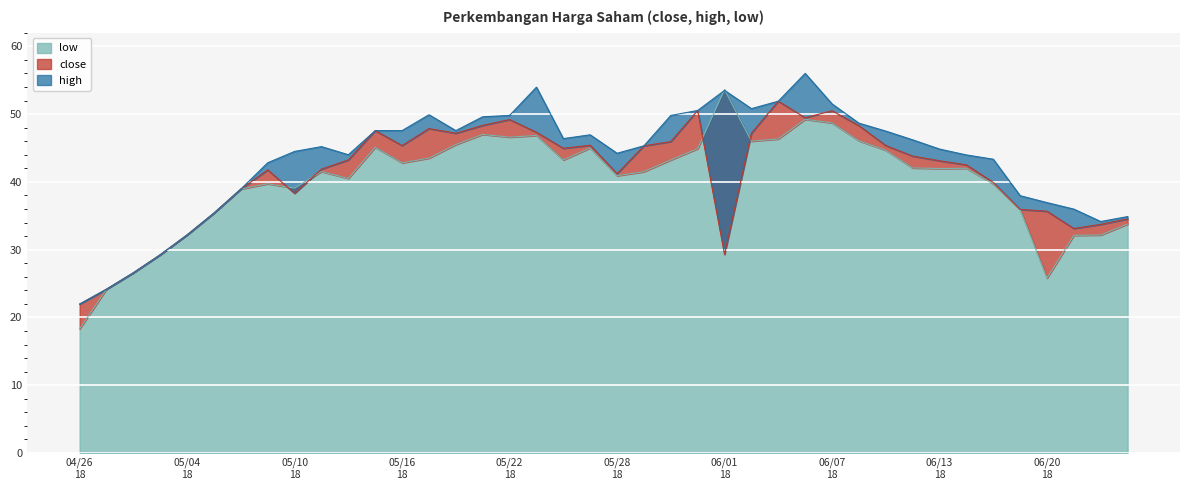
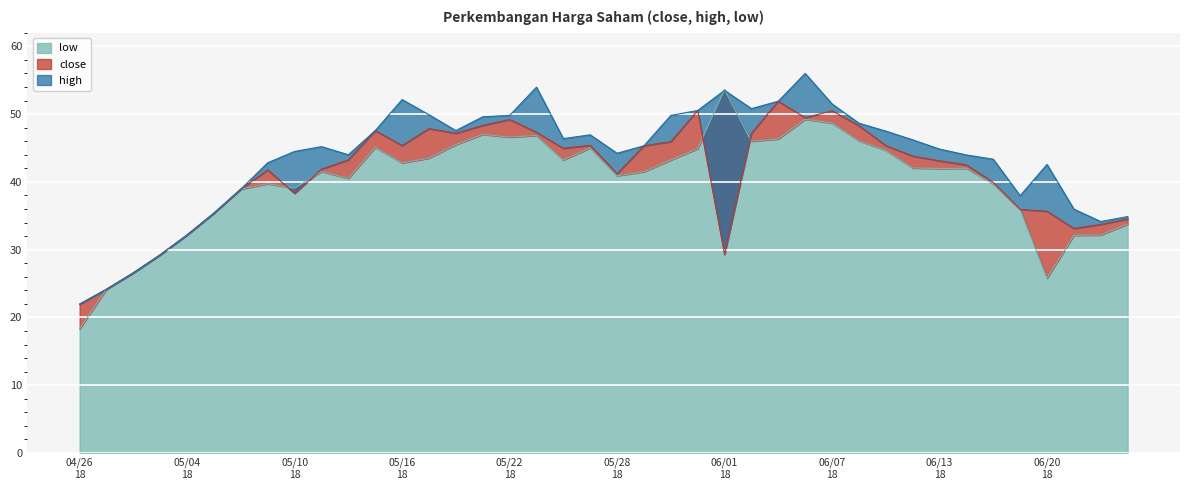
  {
    "low": {
      "04/26 18": 18,
      "05/16 18": 43,
      "05/22 18": 47,
      "06/07 18": 49,
      "06/13 18": 42,
      "06/20 18": 26
    },
    "high": {
      "05/10 18": 44,
-     "05/16 18": 48,
+     "05/16 18": 52,
      "05/22 18": 50,
      "05/28 18": 44,
      "06/07 18": 52,
      "06/13 18": 45,
-     "06/20 18": 37
+     "06/20 18": 43
    }
  }
